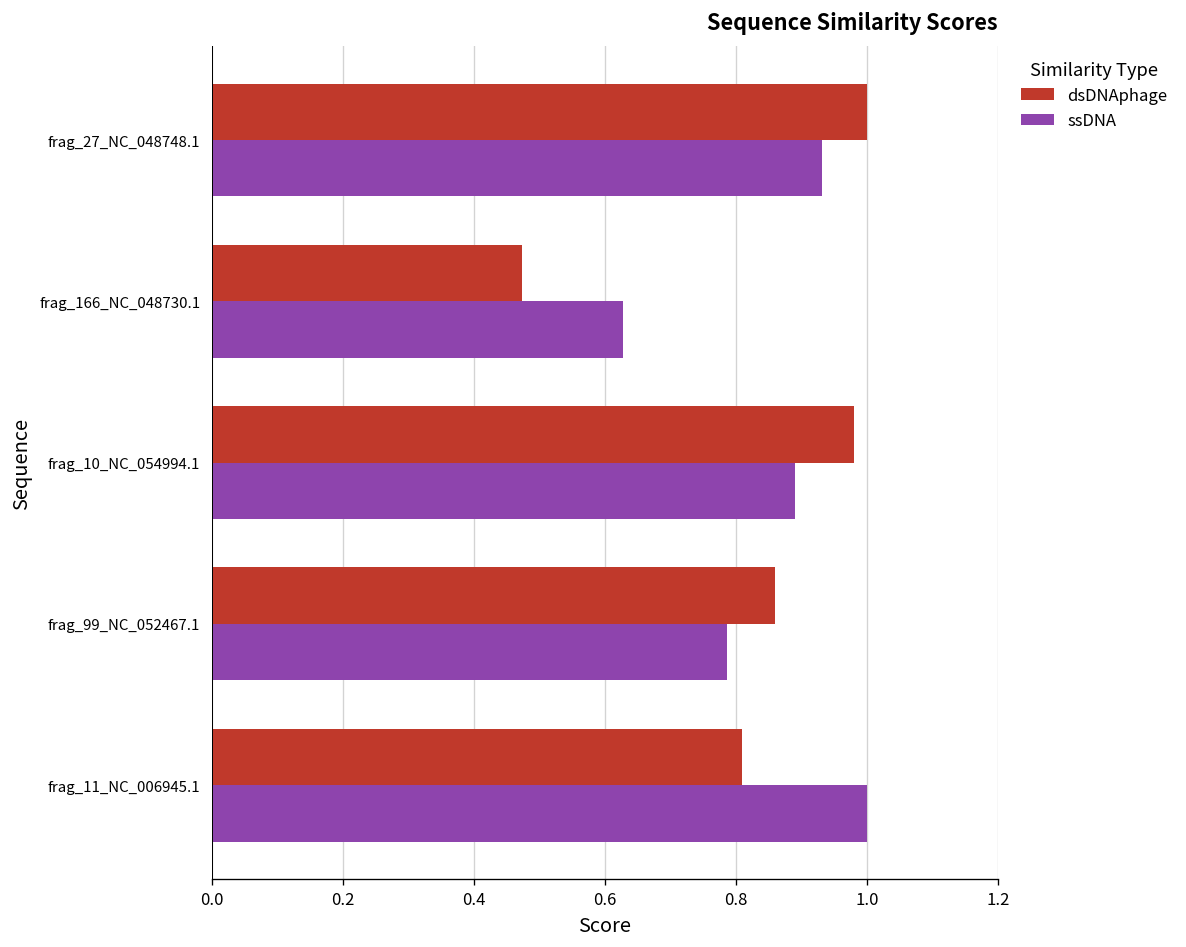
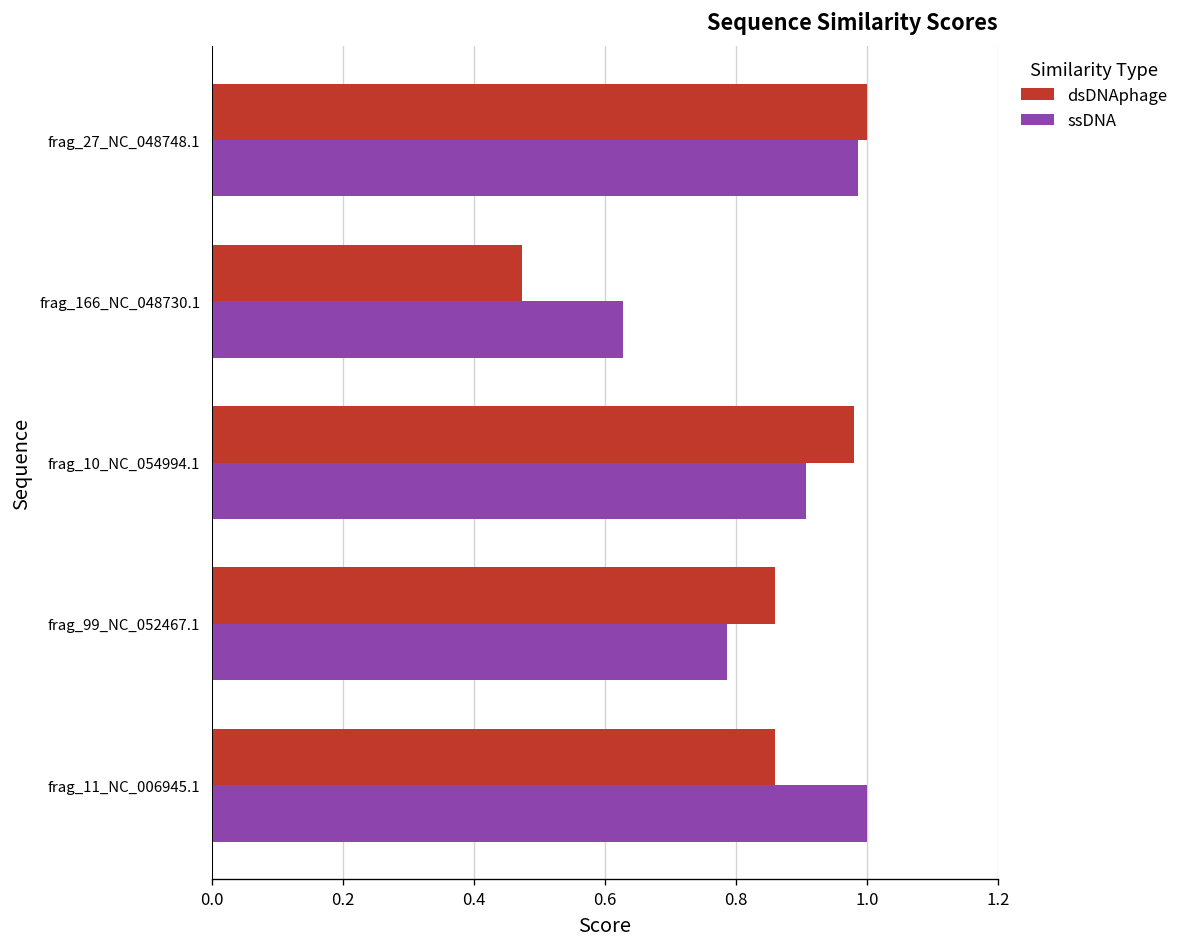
  {
    "dsDNAphage": {
      "frag_27_NC_048748.1": 1.00,
      "frag_166_NC_048730.1": 0.47,
      "frag_10_NC_054994.1": 0.98,
      "frag_99_NC_052467.1": 0.86,
-     "frag_11_NC_006945.1": 0.81
+     "frag_11_NC_006945.1": 0.86
    },
    "ssDNA": {
-     "frag_27_NC_048748.1": 0.93,
+     "frag_27_NC_048748.1": 0.99,
      "frag_166_NC_048730.1": 0.63,
-     "frag_10_NC_054994.1": 0.89,
+     "frag_10_NC_054994.1": 0.91,
      "frag_99_NC_052467.1": 0.79,
      "frag_11_NC_006945.1": 1.00
    }
  }
